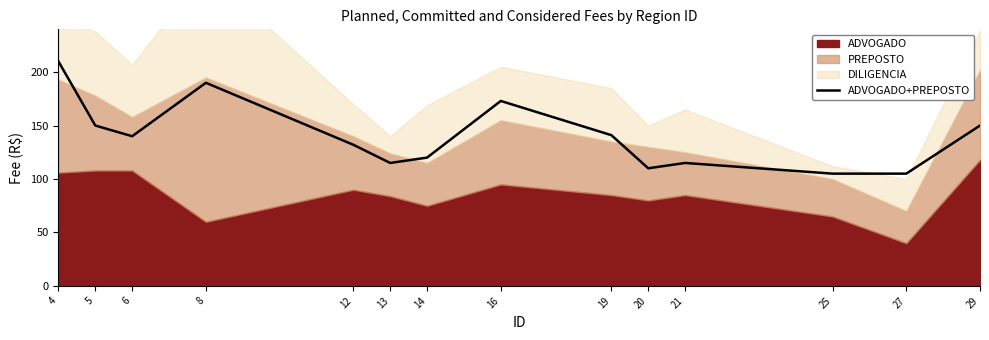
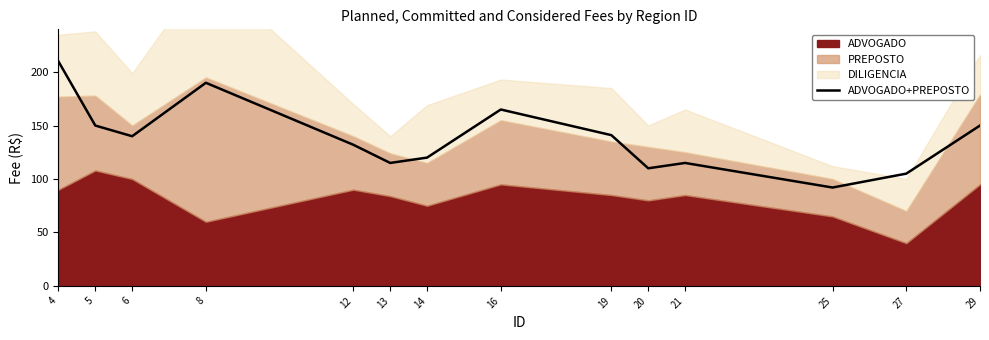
  {
    "ADVOGADO": {
-     "4": 106,
+     "4": 90,
      "5": 108,
-     "6": 108,
+     "6": 100,
      "8": 60,
      "12": 90,
      "13": 84,
      "14": 75,
      "16": 95,
      "19": 85,
      "20": 80,
      "21": 85,
      "25": 65,
      "27": 40,
-     "29": 118
+     "29": 95
    },
    "ADVOGADO+PREPOSTO": {
      "4": 210,
      "5": 150,
      "6": 140,
      "8": 190,
      "12": 132,
      "13": 115,
      "14": 120,
-     "16": 173,
+     "16": 165,
      "19": 141,
      "20": 110,
      "21": 115,
-     "25": 105,
+     "25": 92,
      "27": 105,
      "29": 150
    },
    "PREPOSTO": {
      "4": 87,
      "5": 70,
      "6": 50,
      "8": 135,
      "12": 50,
      "13": 40,
      "14": 40,
      "16": 60,
      "19": 50,
      "20": 50,
      "21": 40,
      "25": 35,
      "27": 30,
      "29": 84
    },
    "DILIGENCIA": {
      "5": 60,
      "6": 49,
      "12": 30,
      "13": 16,
      "14": 54,
-     "16": 50,
+     "16": 38,
      "19": 50,
      "20": 20,
      "21": 40,
      "25": 12,
      "27": 30,
      "29": 37
    }
  }
